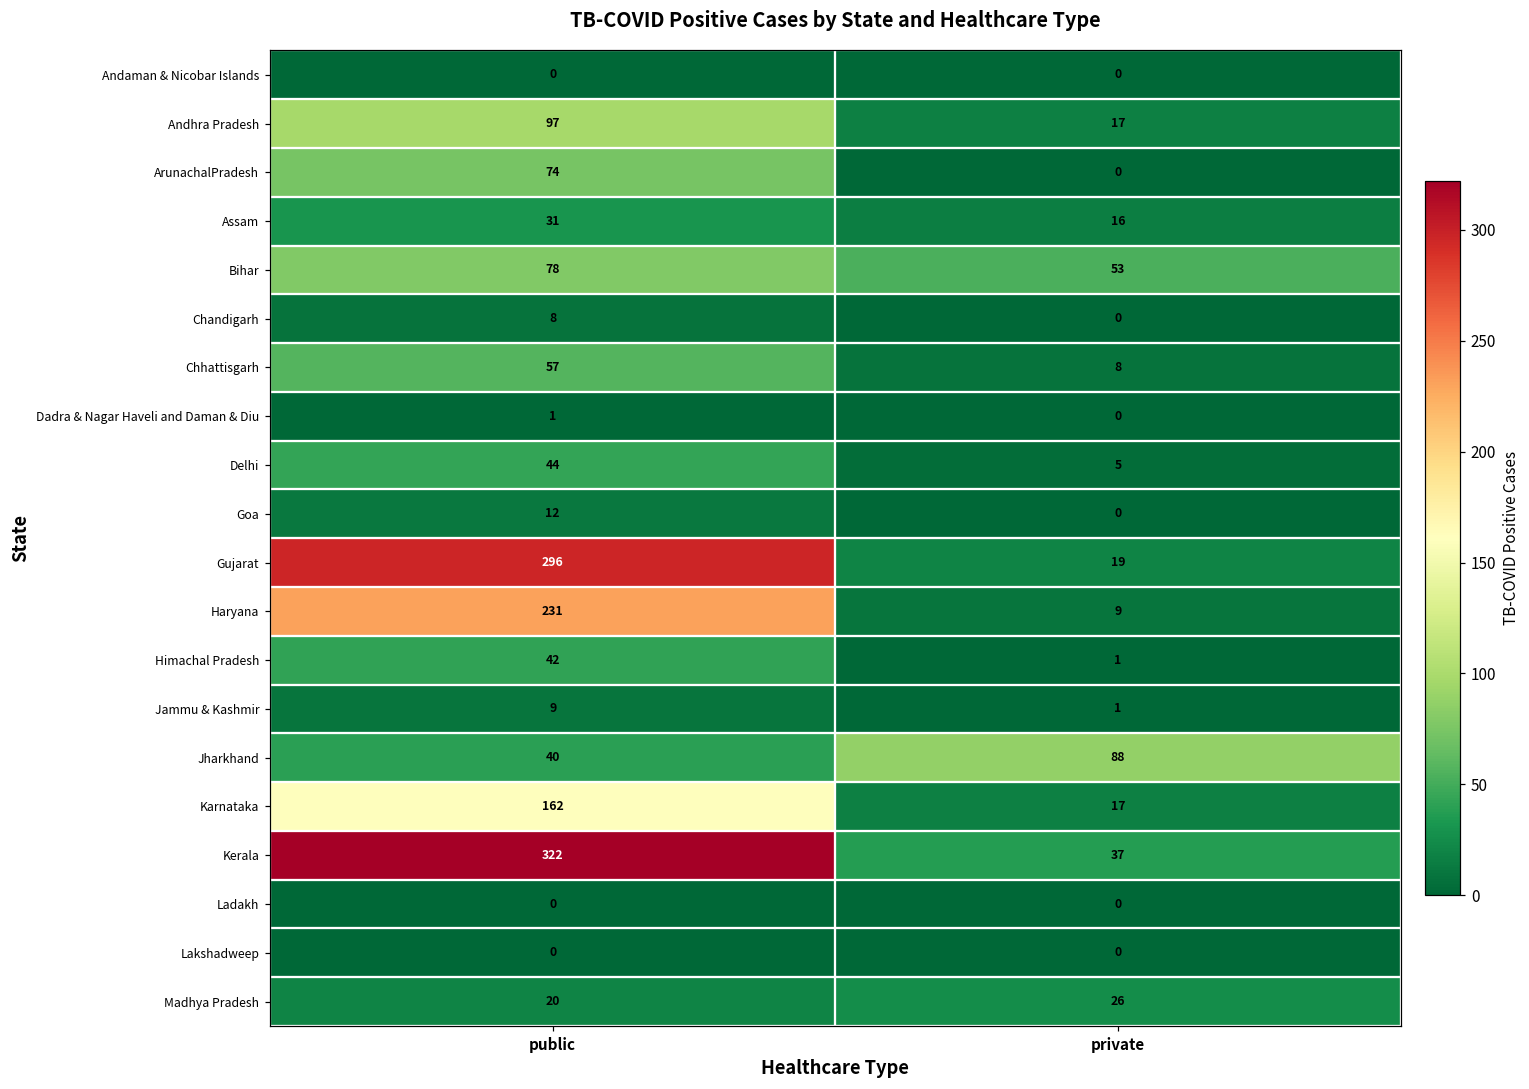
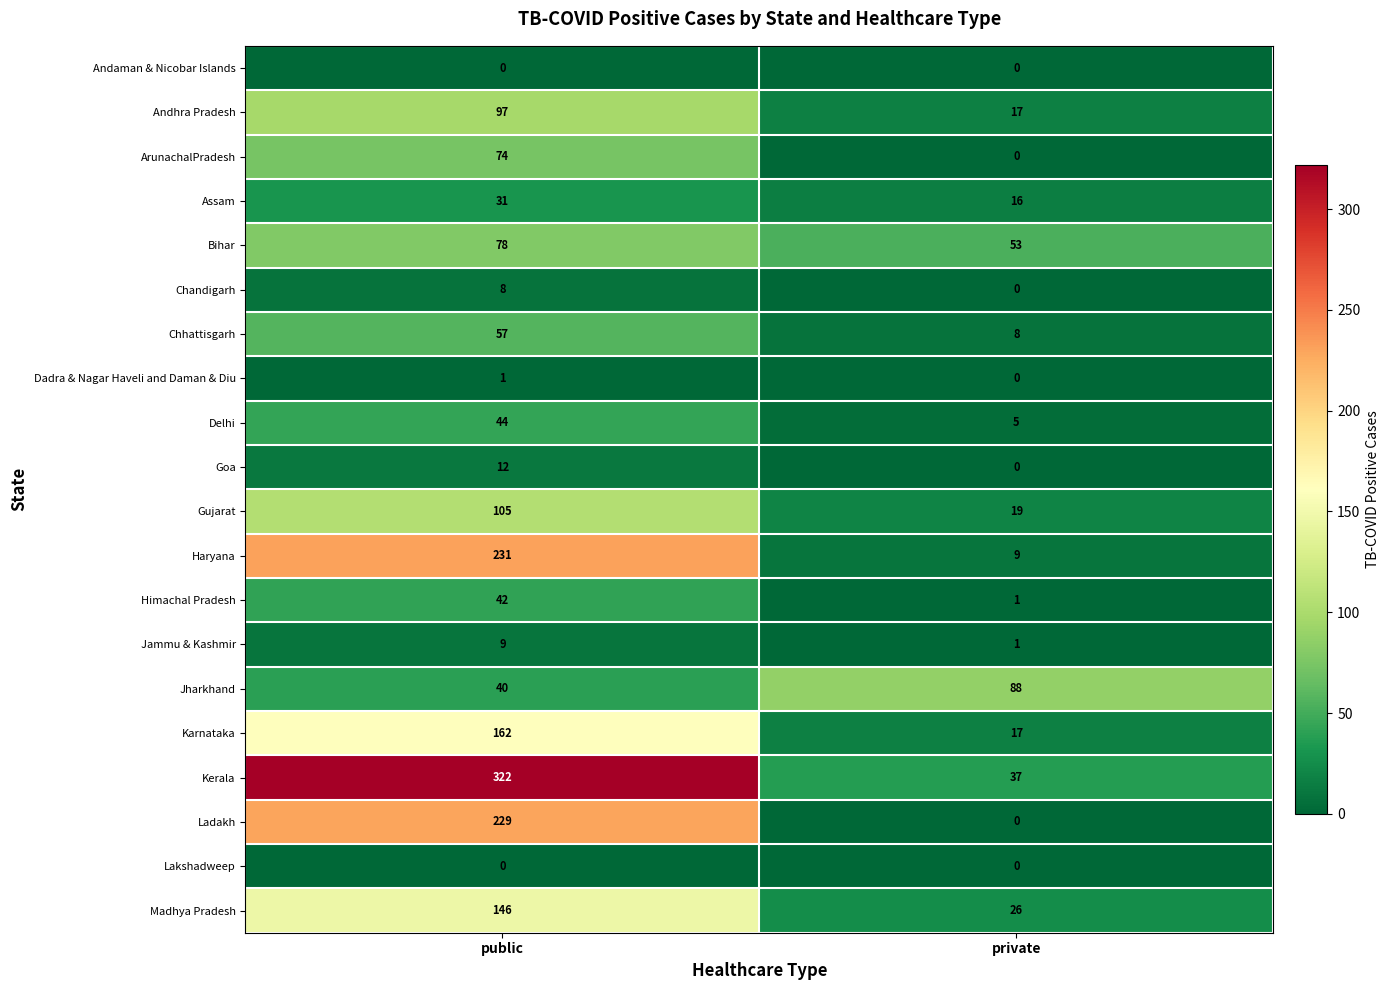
  {
    "Andaman & Nicobar Islands": {
      "public": 0,
      "private": 0
    },
    "Andhra Pradesh": {
      "public": 97,
      "private": 17
    },
    "ArunachalPradesh": {
      "public": 74,
      "private": 0
    },
    "Assam": {
      "public": 31,
      "private": 16
    },
    "Bihar": {
      "public": 78,
      "private": 53
    },
    "Chandigarh": {
      "public": 8,
      "private": 0
    },
    "Chhattisgarh": {
      "public": 57,
      "private": 8
    },
    "Dadra & Nagar Haveli and Daman & Diu": {
      "public": 1,
      "private": 0
    },
    "Delhi": {
      "public": 44,
      "private": 5
    },
    "Goa": {
      "public": 12,
      "private": 0
    },
    "Gujarat": {
-     "public": 296,
+     "public": 105,
      "private": 19
    },
    "Haryana": {
      "public": 231,
      "private": 9
    },
    "Himachal Pradesh": {
      "public": 42,
      "private": 1
    },
    "Jammu & Kashmir": {
      "public": 9,
      "private": 1
    },
    "Jharkhand": {
      "public": 40,
      "private": 88
    },
    "Karnataka": {
      "public": 162,
      "private": 17
    },
    "Kerala": {
      "public": 322,
      "private": 37
    },
    "Ladakh": {
-     "public": 0,
+     "public": 229,
      "private": 0
    },
    "Lakshadweep": {
      "public": 0,
      "private": 0
    },
    "Madhya Pradesh": {
-     "public": 20,
+     "public": 146,
      "private": 26
    }
  }
